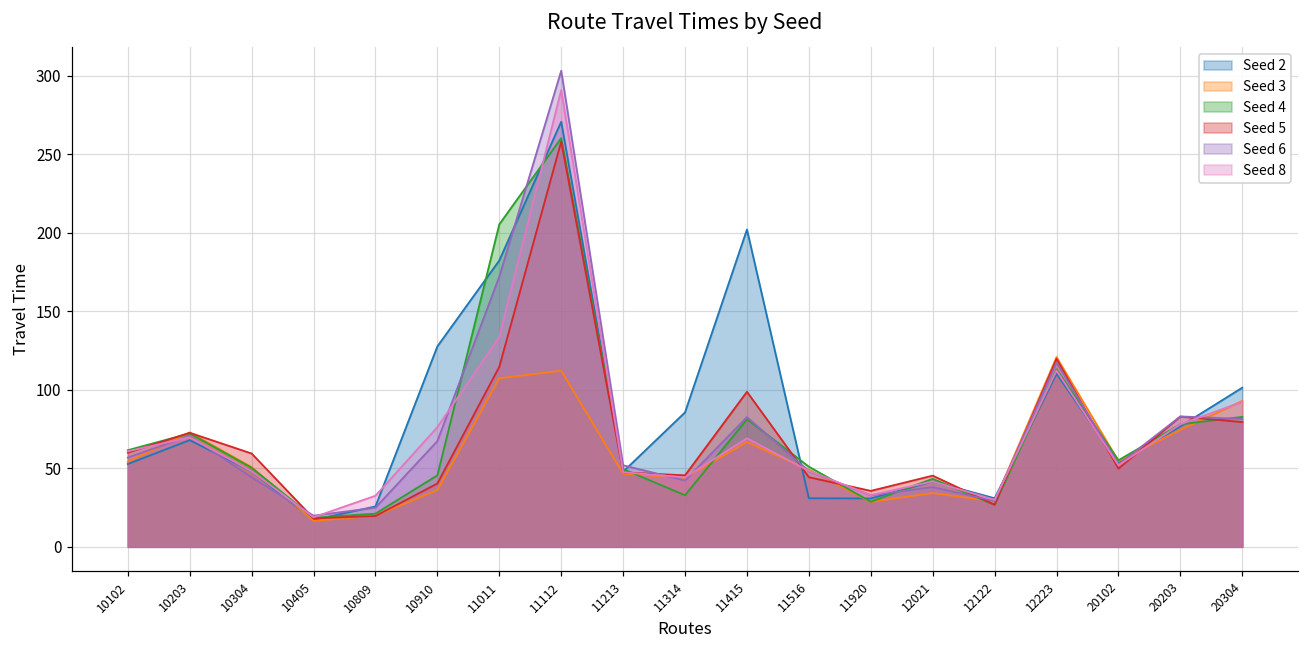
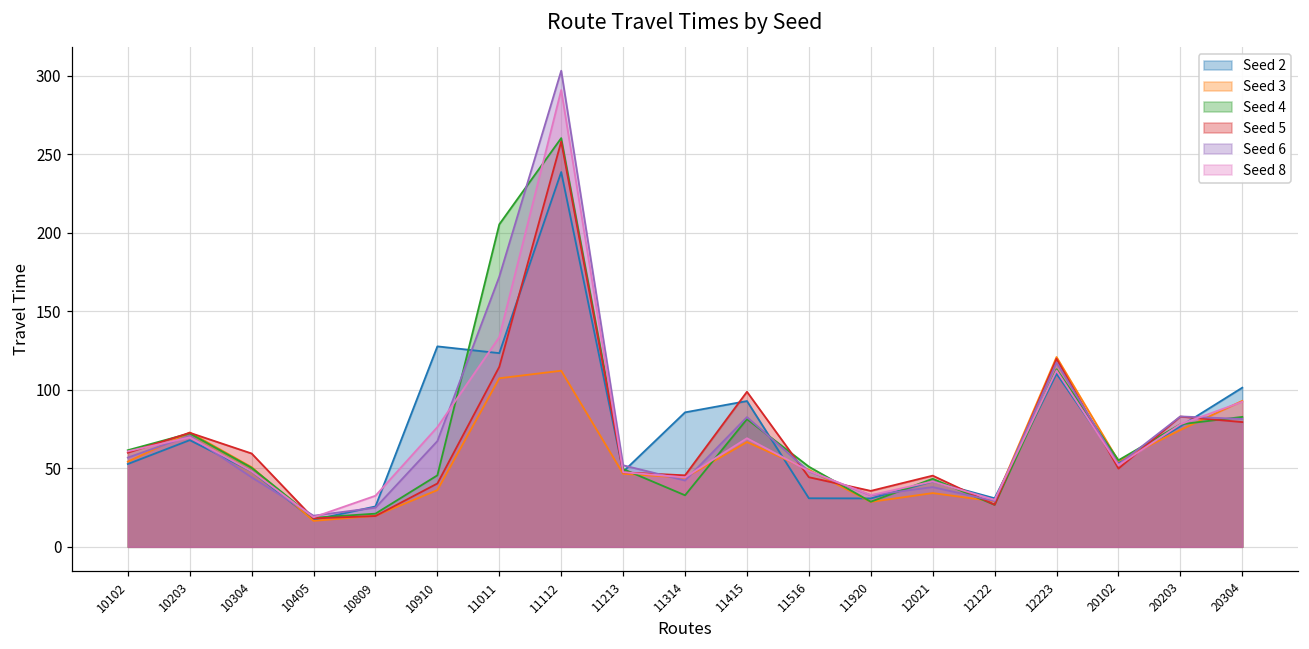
  {
    "Seed 2": {
      "10910": 128,
-     "11011": 182,
-     "11112": 271,
+     "11011": 123,
+     "11112": 239,
      "11314": 86,
-     "11415": 202,
+     "11415": 93,
      "11516": 31,
      "11920": 31,
      "12223": 110,
      "20304": 101
    },
    "Seed 4": {
      "10910": 46,
      "11011": 205,
      "11112": 260,
      "11314": 33,
      "11516": 51
    }
  }
